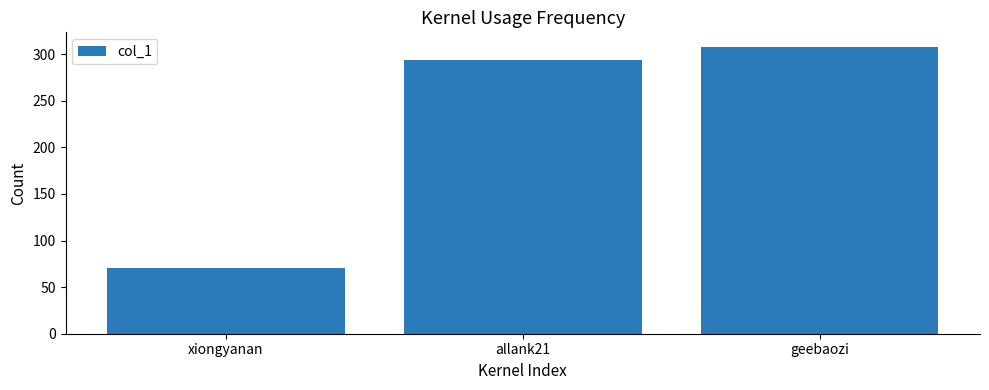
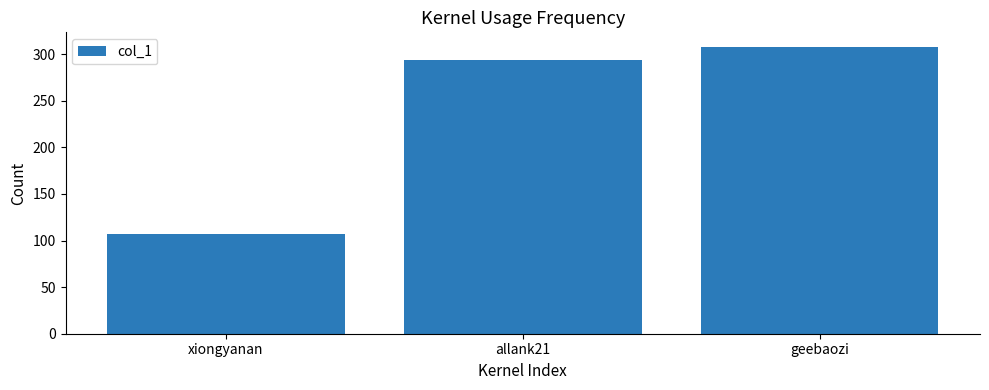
  {
-   "xiongyanan": 70,
+   "xiongyanan": 110,
    "allank21": 290,
    "geebaozi": 310
  }
